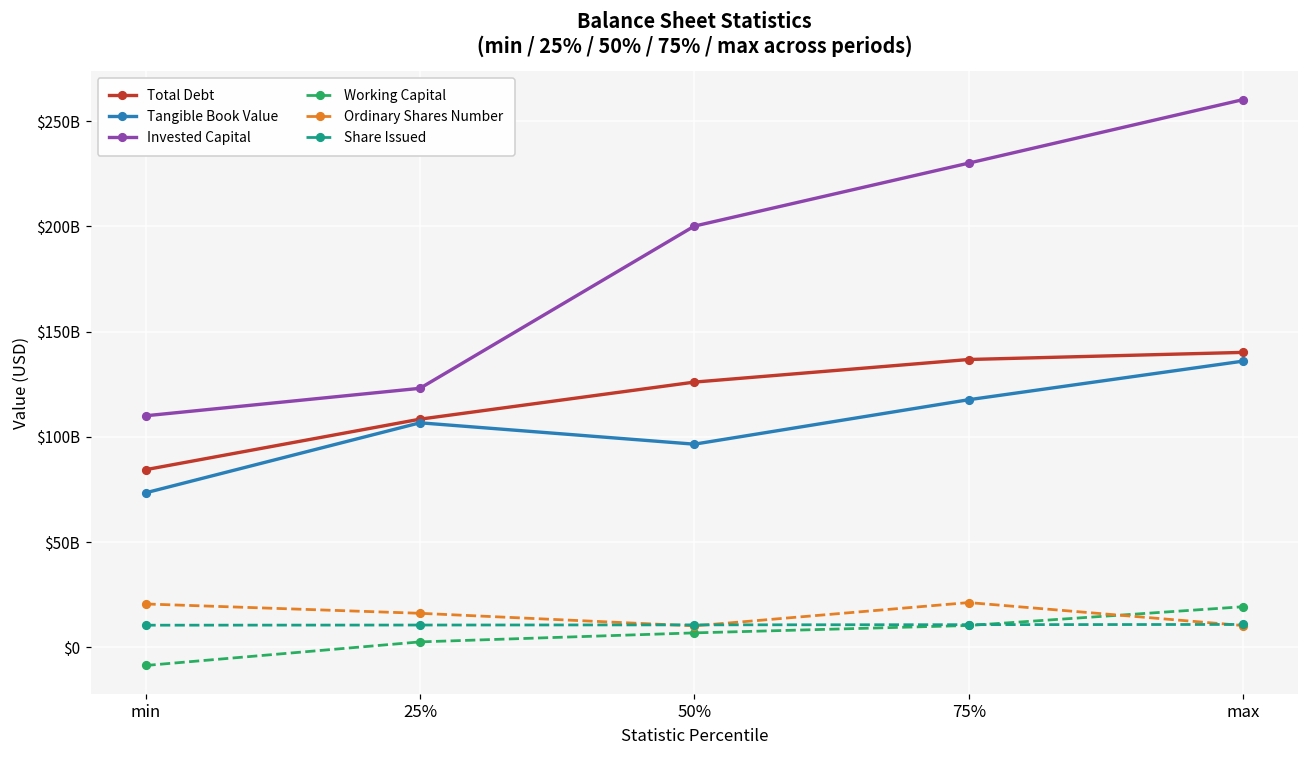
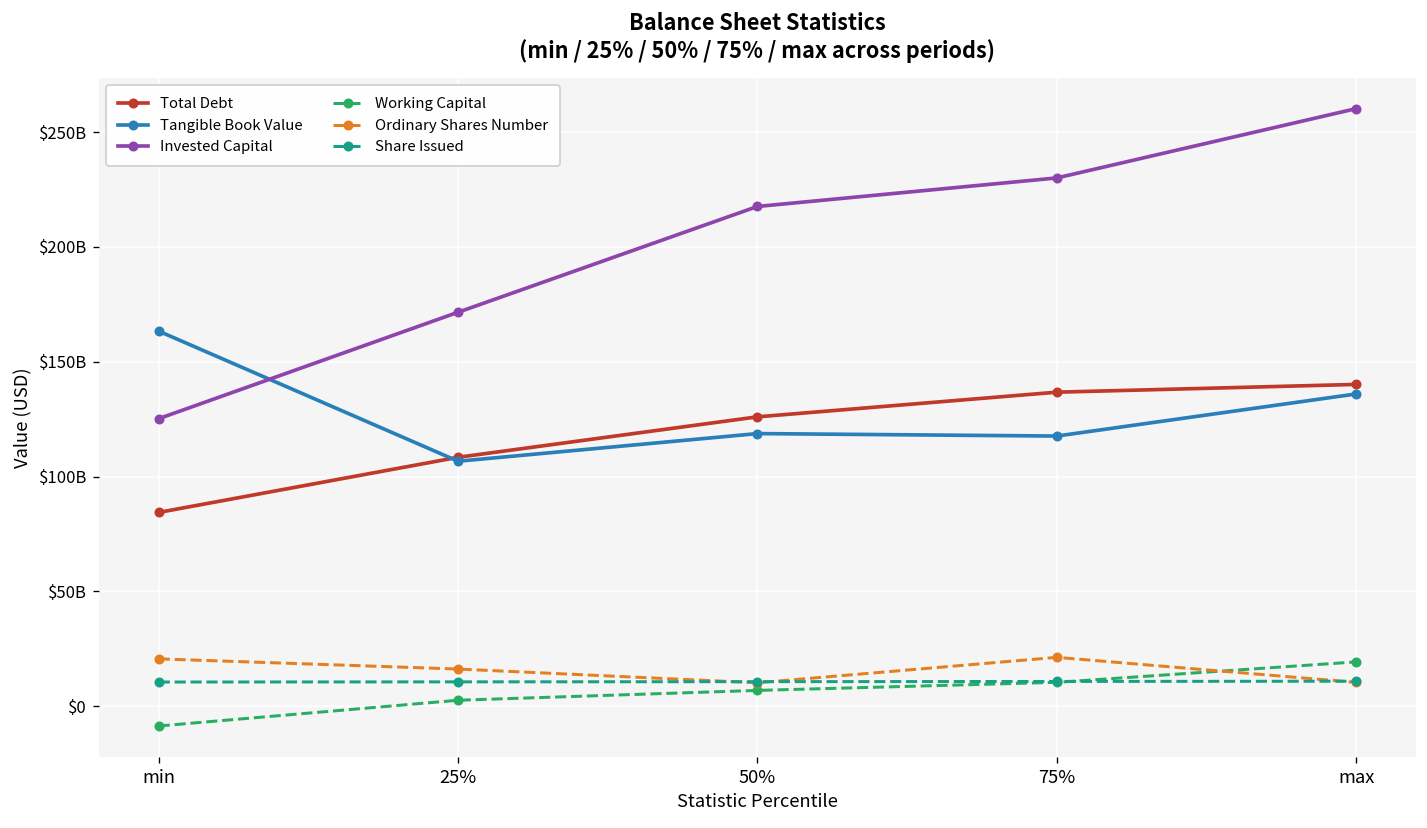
  {
    "Total Debt": {
      "min": "$84000000000",
      "25%": "$108000000000",
      "50%": "$126000000000",
      "75%": "$137000000000",
      "max": "$140000000000"
    },
    "Tangible Book Value": {
-     "min": "$73000000000",
+     "min": "$163000000000",
      "25%": "$107000000000",
-     "50%": "$97000000000",
+     "50%": "$119000000000",
      "75%": "$118000000000",
      "max": "$136000000000"
    },
    "Invested Capital": {
-     "min": "$110000000000",
-     "25%": "$123000000000",
-     "50%": "$200000000000",
+     "min": "$125000000000",
+     "25%": "$172000000000",
+     "50%": "$218000000000",
      "75%": "$230000000000",
      "max": "$260000000000"
    },
    "Ordinary Shares Number": {
      "min": "$21000000000",
      "25%": "$16000000000",
      "75%": "$21000000000"
    }
  }
